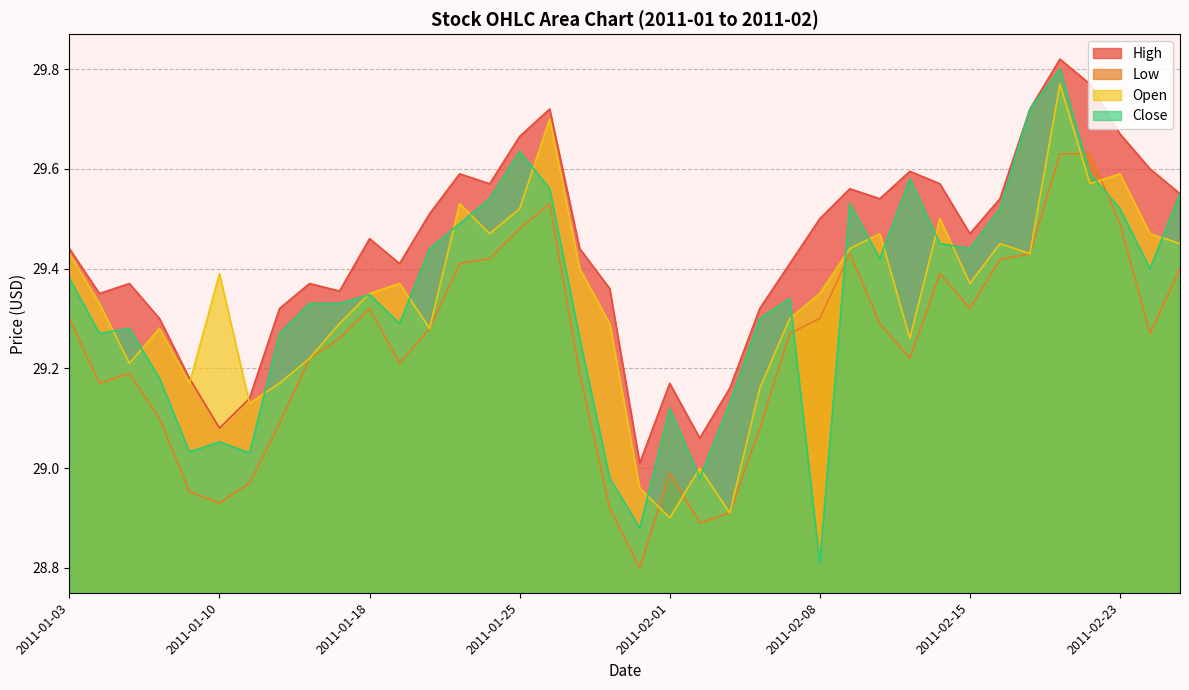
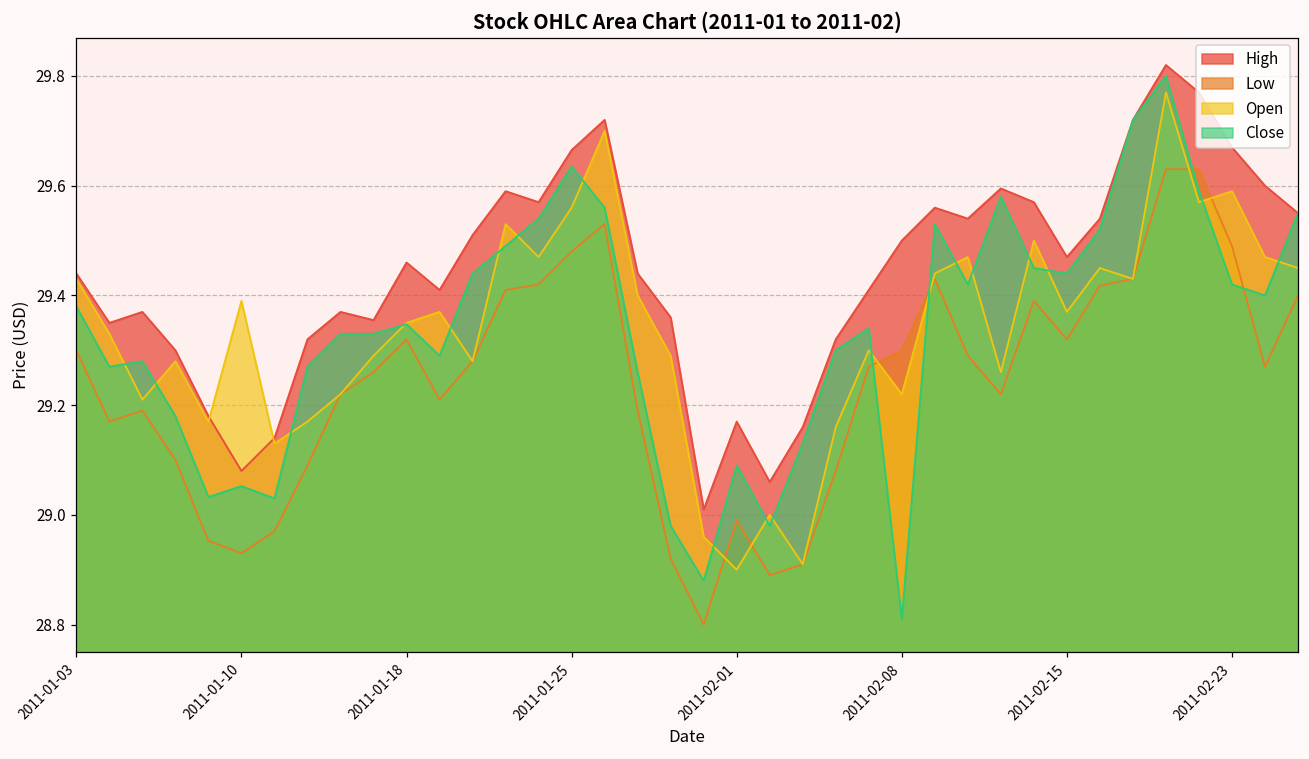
  {
    "Open": {
      "2011-01-03": 29.43,
      "2011-01-10": 29.39,
-     "2011-01-25": 29.52,
+     "2011-01-25": 29.56,
      "2011-02-01": 28.90,
-     "2011-02-08": 29.35,
+     "2011-02-08": 29.22,
      "2011-02-15": 29.37,
      "2011-02-23": 29.59
    },
    "Close": {
      "2011-01-03": 29.38,
      "2011-01-10": 29.05,
      "2011-01-25": 29.64,
-     "2011-02-01": 29.12,
+     "2011-02-01": 29.09,
      "2011-02-08": 28.81,
      "2011-02-15": 29.44,
-     "2011-02-23": 29.52
+     "2011-02-23": 29.42
    }
  }
